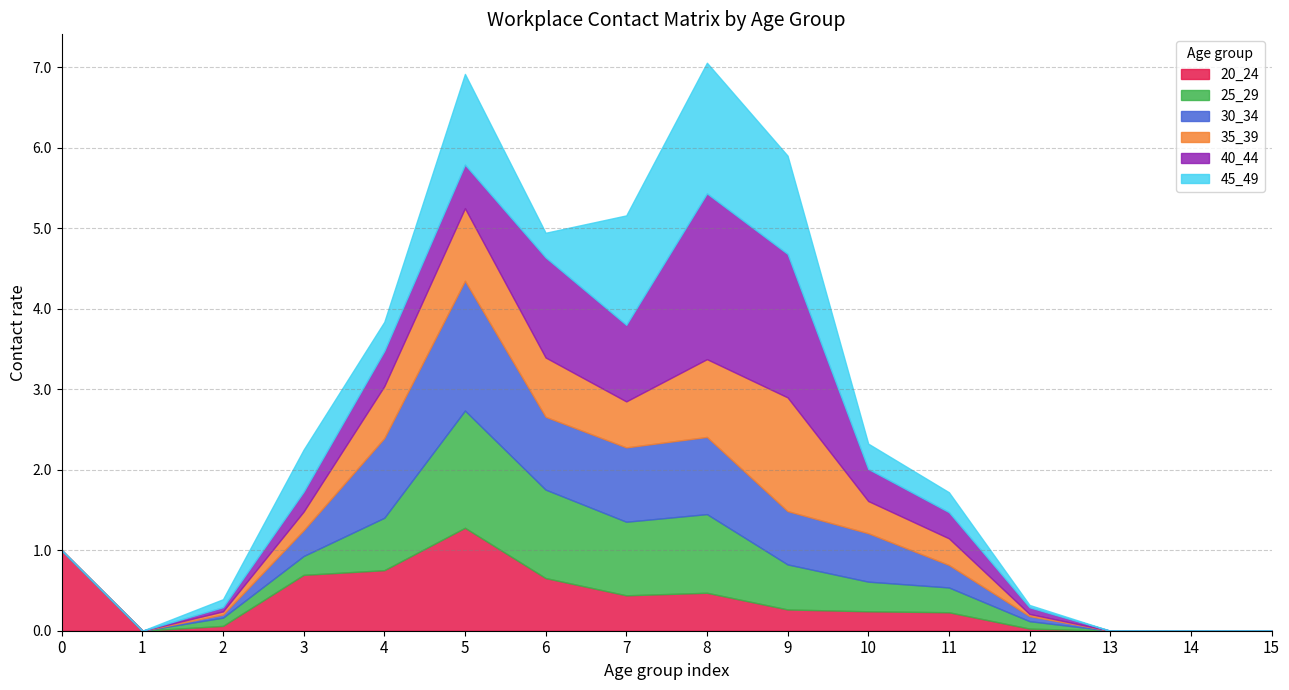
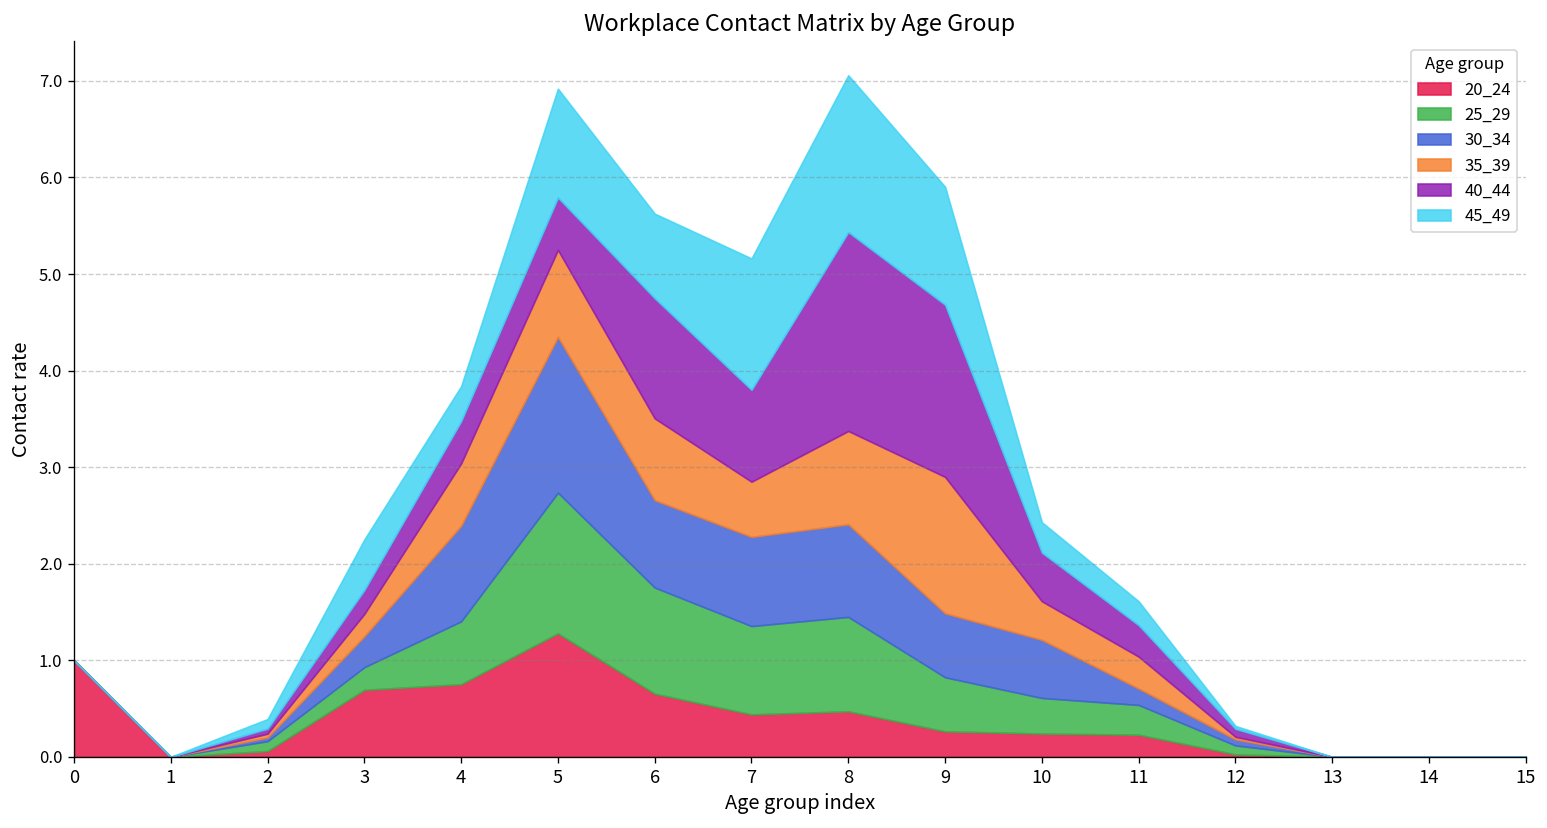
  {
    "20_24": {
      "2": 0.1,
      "3": 0.7,
      "4": 0.8,
      "5": 1.3,
      "6": 0.7,
      "7": 0.4,
      "8": 0.5,
      "9": 0.3,
      "10": 0.2,
      "11": 0.2
    },
    "25_29": {
      "2": 0.1,
      "3": 0.2,
      "4": 0.7,
      "5": 1.5,
      "6": 1.1,
      "7": 0.9,
      "8": 1.0,
      "9": 0.6,
      "10": 0.4,
      "11": 0.3,
      "12": 0.1
    },
    "30_34": {
      "2": 0.0,
      "3": 0.3,
      "4": 1.0,
      "5": 1.6,
      "6": 0.9,
      "7": 0.9,
      "8": 1.0,
      "9": 0.7,
      "10": 0.6,
-     "11": 0.3
+     "11": 0.2
    },
    "35_39": {
      "2": 0.0,
      "3": 0.2,
      "4": 0.6,
      "5": 0.9,
-     "6": 0.7,
+     "6": 0.8,
      "7": 0.6,
      "8": 1.0,
      "9": 1.4,
      "10": 0.4,
      "11": 0.3
    },
    "40_44": {
      "2": 0.1,
      "3": 0.2,
      "4": 0.4,
      "5": 0.5,
      "6": 1.2,
      "7": 1.0,
      "8": 2.1,
      "9": 1.8,
-     "10": 0.4,
+     "10": 0.5,
      "11": 0.3
    },
    "45_49": {
      "2": 0.1,
      "3": 0.5,
      "4": 0.4,
      "5": 1.1,
-     "6": 0.3,
+     "6": 0.9,
      "7": 1.4,
      "8": 1.6,
      "9": 1.2,
      "10": 0.3,
      "11": 0.2
    }
  }
